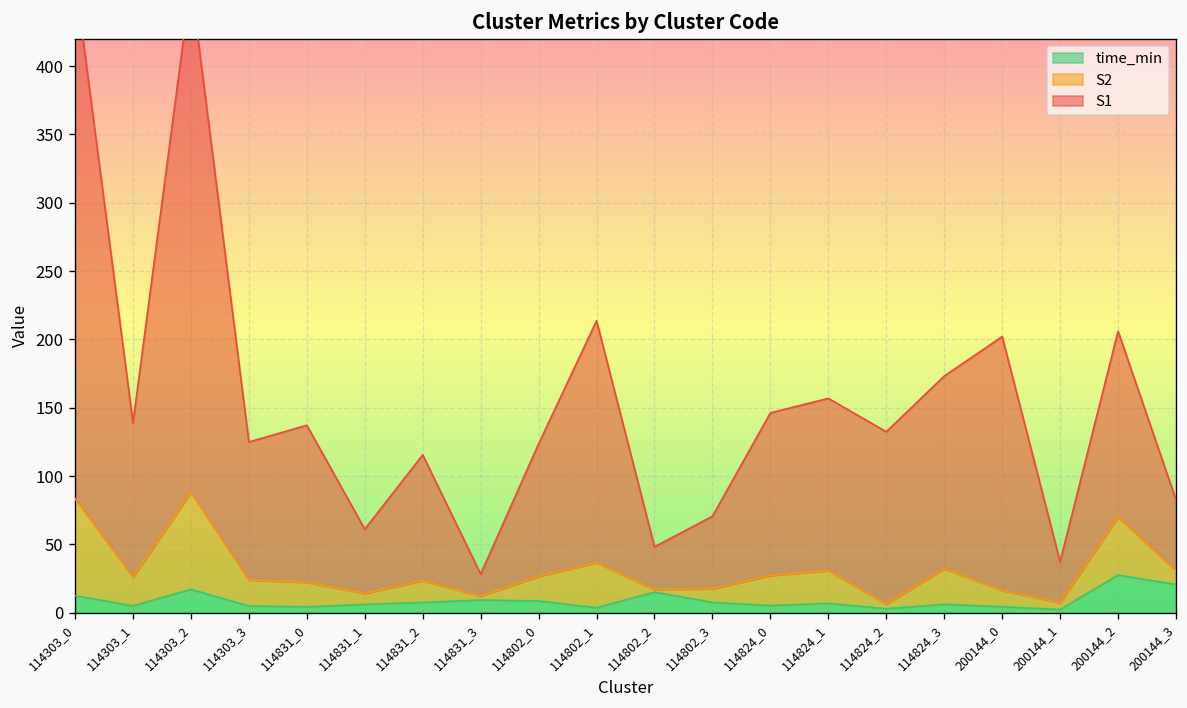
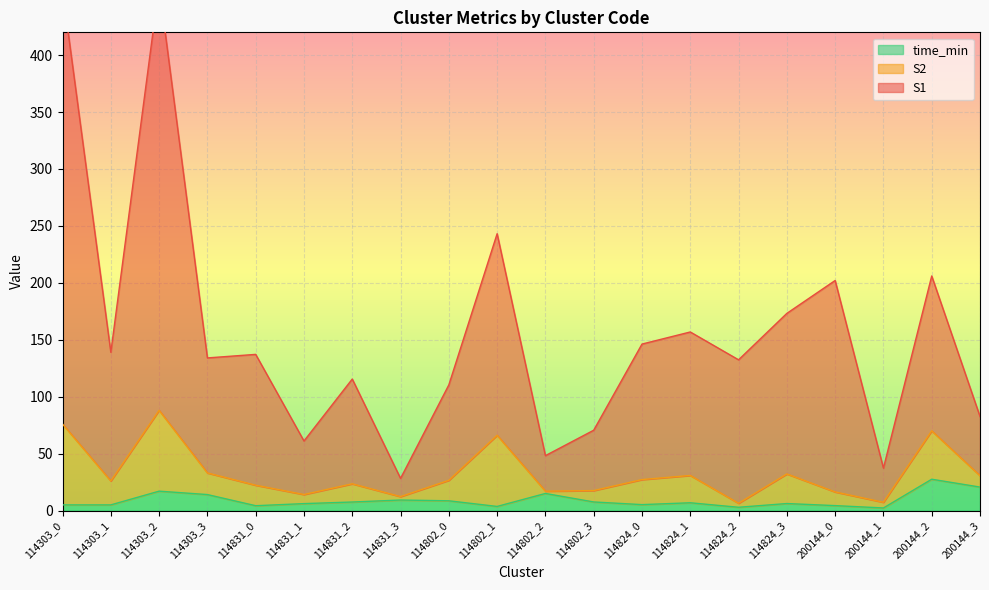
  {
    "time_min": {
-     "114303_0": 12,
+     "114303_0": 5,
      "114303_1": 5,
      "114303_2": 17,
-     "114303_3": 5,
+     "114303_3": 14,
      "114831_0": 4,
      "114831_1": 6,
      "114831_2": 8,
      "114831_3": 9,
      "114802_0": 9,
      "114802_1": 4,
      "114802_3": 8,
      "114824_0": 5,
      "114824_1": 7,
      "114824_2": 3,
      "114824_3": 6,
      "200144_0": 4,
      "200144_1": 2,
      "200144_2": 28,
      "200144_3": 21
    },
    "S2": {
      "114303_0": 71,
      "114303_1": 21,
      "114303_2": 71,
      "114303_3": 19,
      "114831_0": 18,
      "114831_1": 8,
      "114831_2": 16,
      "114831_3": 3,
      "114802_0": 18,
-     "114802_1": 33,
+     "114802_1": 63,
      "114802_3": 10,
      "114824_0": 22,
      "114824_1": 24,
      "114824_2": 4,
      "114824_3": 26,
      "200144_0": 12,
      "200144_1": 5,
      "200144_2": 43,
      "200144_3": 10
    },
    "S1": {
      "114303_1": 113,
      "114303_3": 101,
      "114831_0": 115,
      "114831_1": 47,
      "114831_2": 92,
      "114831_3": 16,
-     "114802_0": 97,
+     "114802_0": 84,
      "114802_1": 177,
      "114802_2": 31,
      "114802_3": 53,
      "114824_0": 119,
      "114824_1": 126,
      "114824_2": 126,
      "114824_3": 141,
      "200144_0": 186,
      "200144_1": 30,
      "200144_2": 136,
      "200144_3": 52
    }
  }
